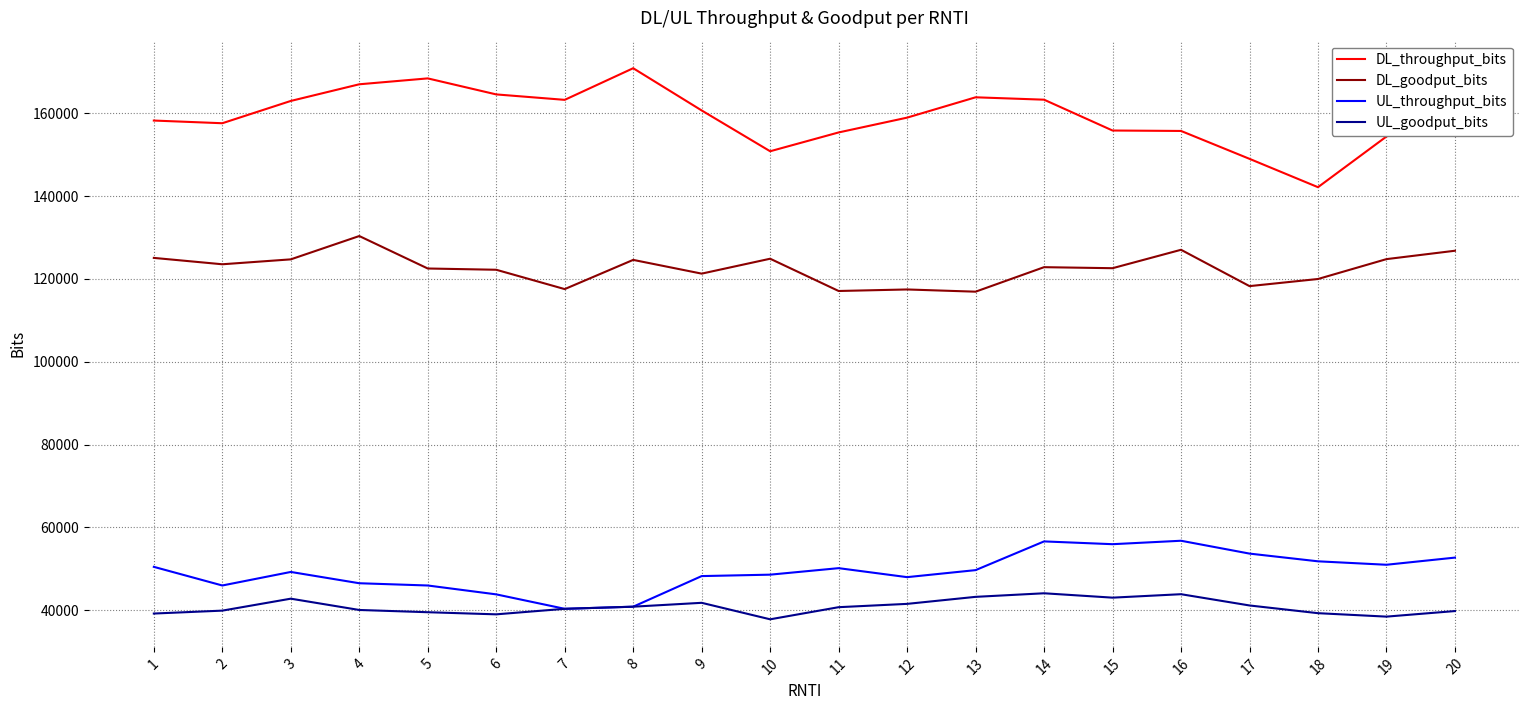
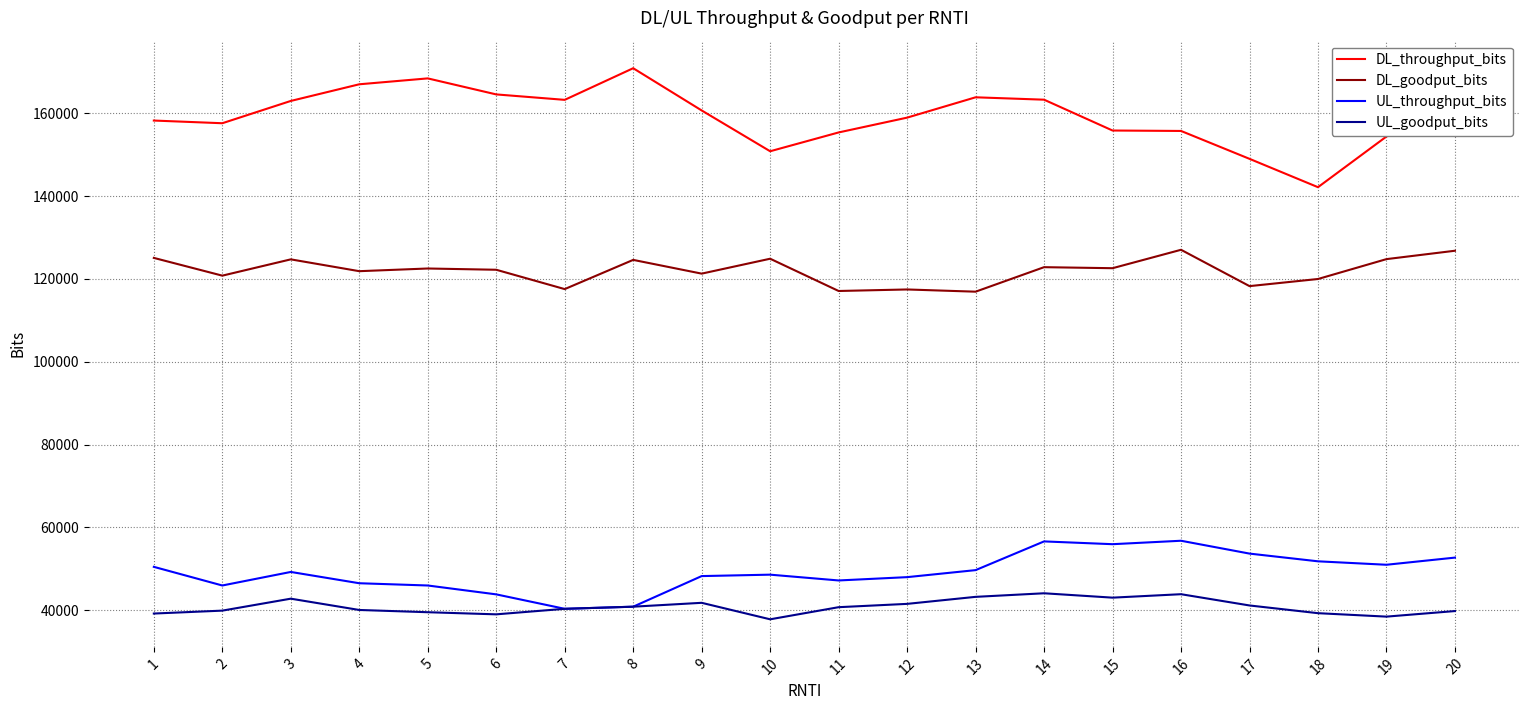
  {
    "DL_throughput_bits": {
      "1": 158000,
      "2": 158000,
      "3": 163000,
      "4": 167000,
      "5": 168000,
      "6": 165000,
      "7": 163000,
      "8": 171000,
      "9": 161000,
      "10": 151000,
      "11": 155000,
      "12": 159000,
      "13": 164000,
      "14": 163000,
      "15": 156000,
      "16": 156000,
      "17": 149000,
      "18": 142000,
      "19": 154000
    },
    "DL_goodput_bits": {
      "1": 125000,
-     "2": 124000,
+     "2": 121000,
      "3": 125000,
-     "4": 130000,
+     "4": 122000,
      "5": 123000,
      "6": 122000,
      "7": 118000,
      "8": 125000,
      "9": 121000,
      "10": 125000,
      "11": 117000,
      "12": 117000,
      "13": 117000,
      "14": 123000,
      "15": 123000,
      "16": 127000,
      "17": 118000,
      "18": 120000,
      "19": 125000,
      "20": 127000
    },
    "UL_throughput_bits": {
      "1": 50000,
      "2": 46000,
      "3": 49000,
      "4": 46000,
      "5": 46000,
      "6": 44000,
      "9": 48000,
      "10": 49000,
-     "11": 50000,
+     "11": 47000,
      "12": 48000,
      "13": 50000,
      "14": 57000,
      "15": 56000,
      "16": 57000,
      "17": 54000,
      "18": 52000,
      "19": 51000,
      "20": 53000
    },
    "UL_goodput_bits": {
      "1": 39000,
      "2": 40000,
      "3": 43000,
      "4": 40000,
      "5": 39000,
      "6": 39000,
      "9": 42000,
      "10": 38000,
      "11": 41000,
      "12": 42000,
      "13": 43000,
      "14": 44000,
      "15": 43000,
      "16": 44000,
      "17": 41000,
      "18": 39000,
      "19": 38000,
      "20": 40000
    }
  }
